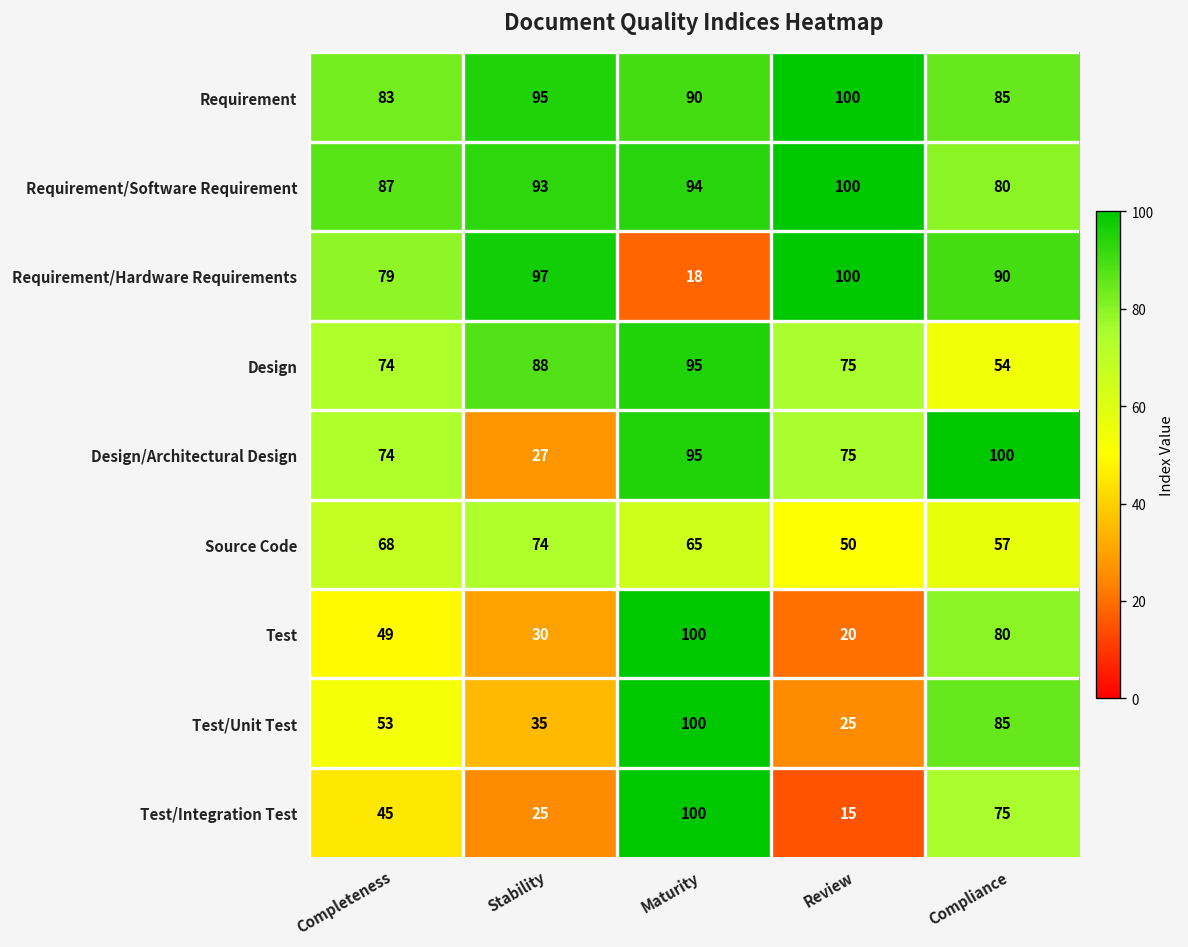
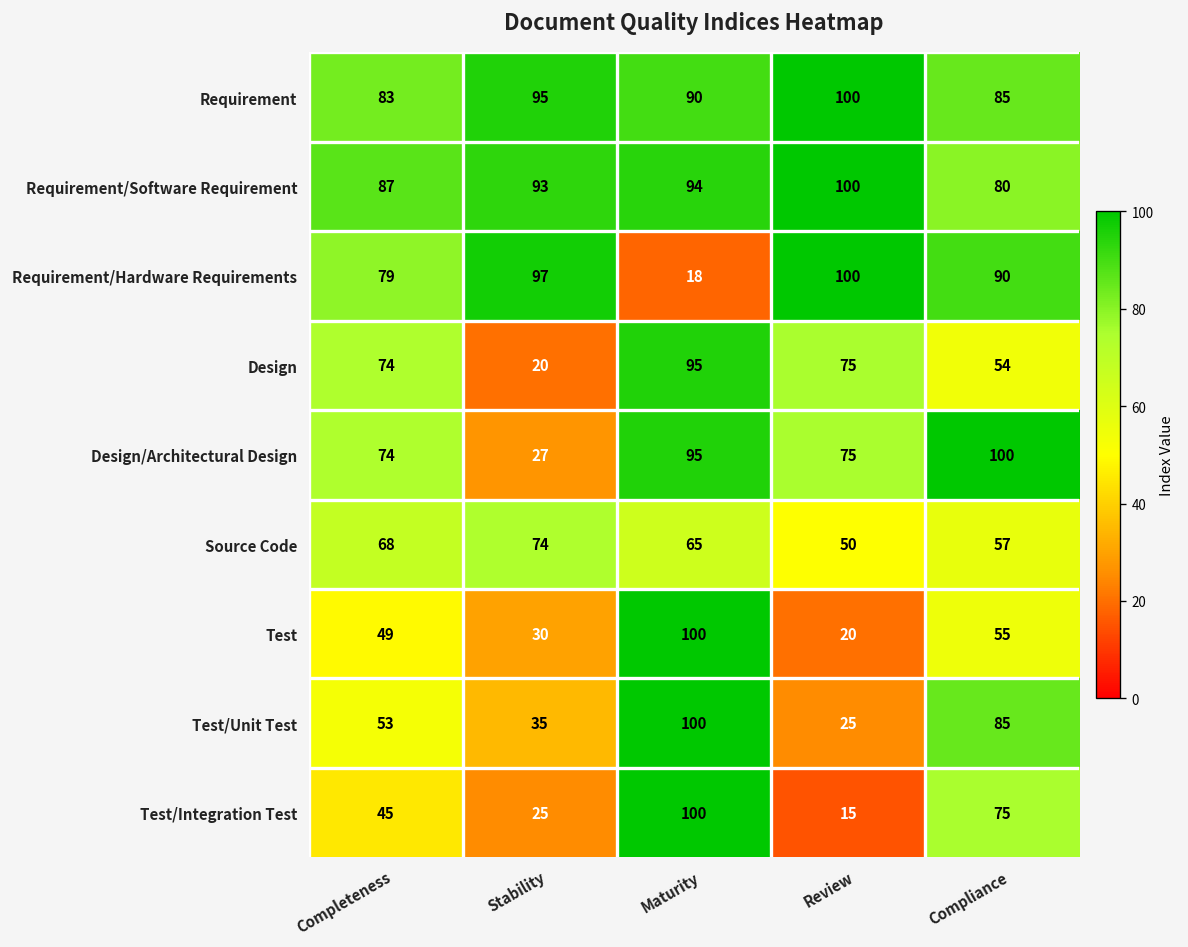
  {
    "Requirement": {
      "Completeness": 83,
      "Stability": 95,
      "Maturity": 90,
      "Review": 100,
      "Compliance": 85
    },
    "Requirement/Software Requirement": {
      "Completeness": 87,
      "Stability": 93,
      "Maturity": 94,
      "Review": 100,
      "Compliance": 80
    },
    "Requirement/Hardware Requirements": {
      "Completeness": 79,
      "Stability": 97,
      "Maturity": 18,
      "Review": 100,
      "Compliance": 90
    },
    "Design": {
      "Completeness": 74,
-     "Stability": 88,
+     "Stability": 20,
      "Maturity": 95,
      "Review": 75,
      "Compliance": 54
    },
    "Design/Architectural Design": {
      "Completeness": 74,
      "Stability": 27,
      "Maturity": 95,
      "Review": 75,
      "Compliance": 100
    },
    "Source Code": {
      "Completeness": 68,
      "Stability": 74,
      "Maturity": 65,
      "Review": 50,
      "Compliance": 57
    },
    "Test": {
      "Completeness": 49,
      "Stability": 30,
      "Maturity": 100,
      "Review": 20,
-     "Compliance": 80
+     "Compliance": 55
    },
    "Test/Unit Test": {
      "Completeness": 53,
      "Stability": 35,
      "Maturity": 100,
      "Review": 25,
      "Compliance": 85
    },
    "Test/Integration Test": {
      "Completeness": 45,
      "Stability": 25,
      "Maturity": 100,
      "Review": 15,
      "Compliance": 75
    }
  }
